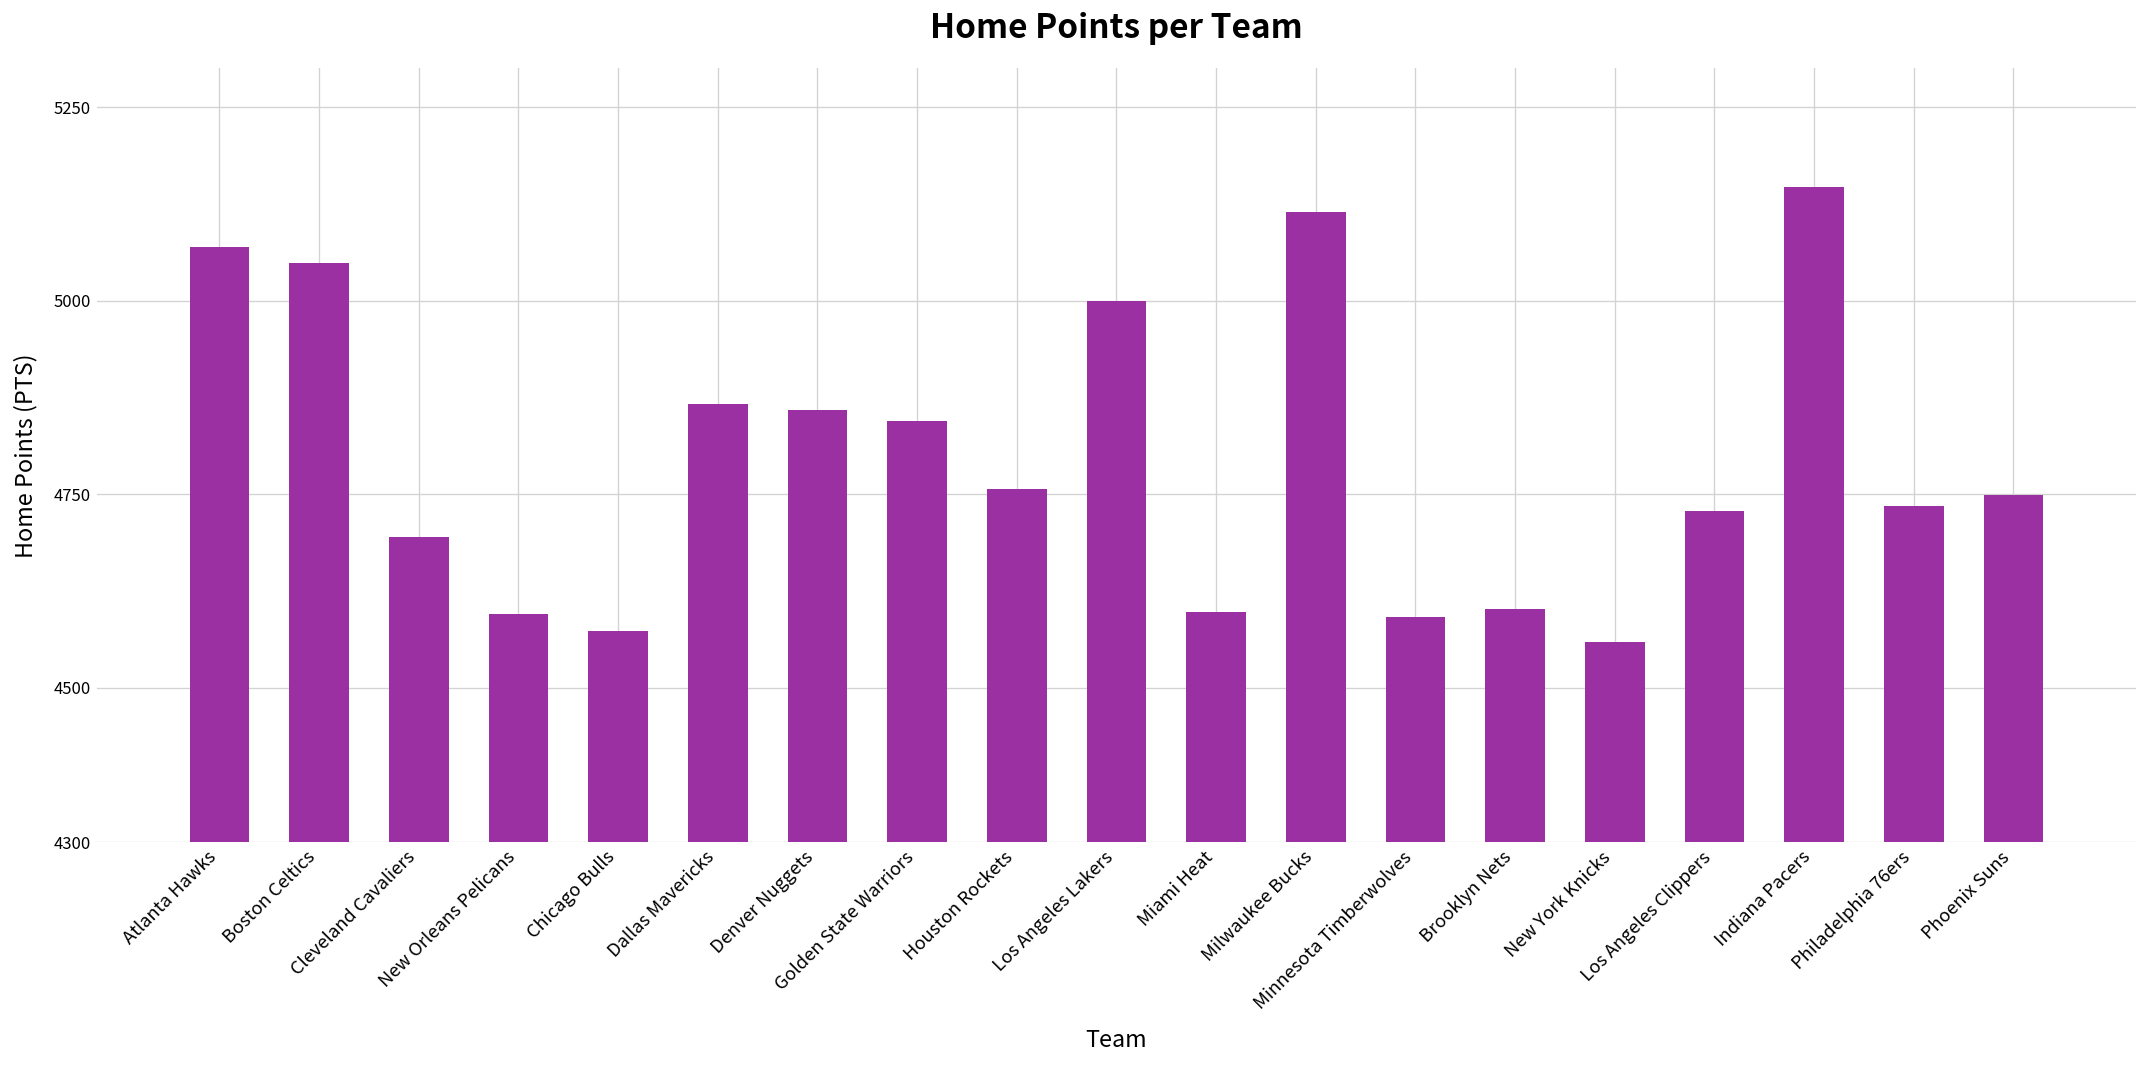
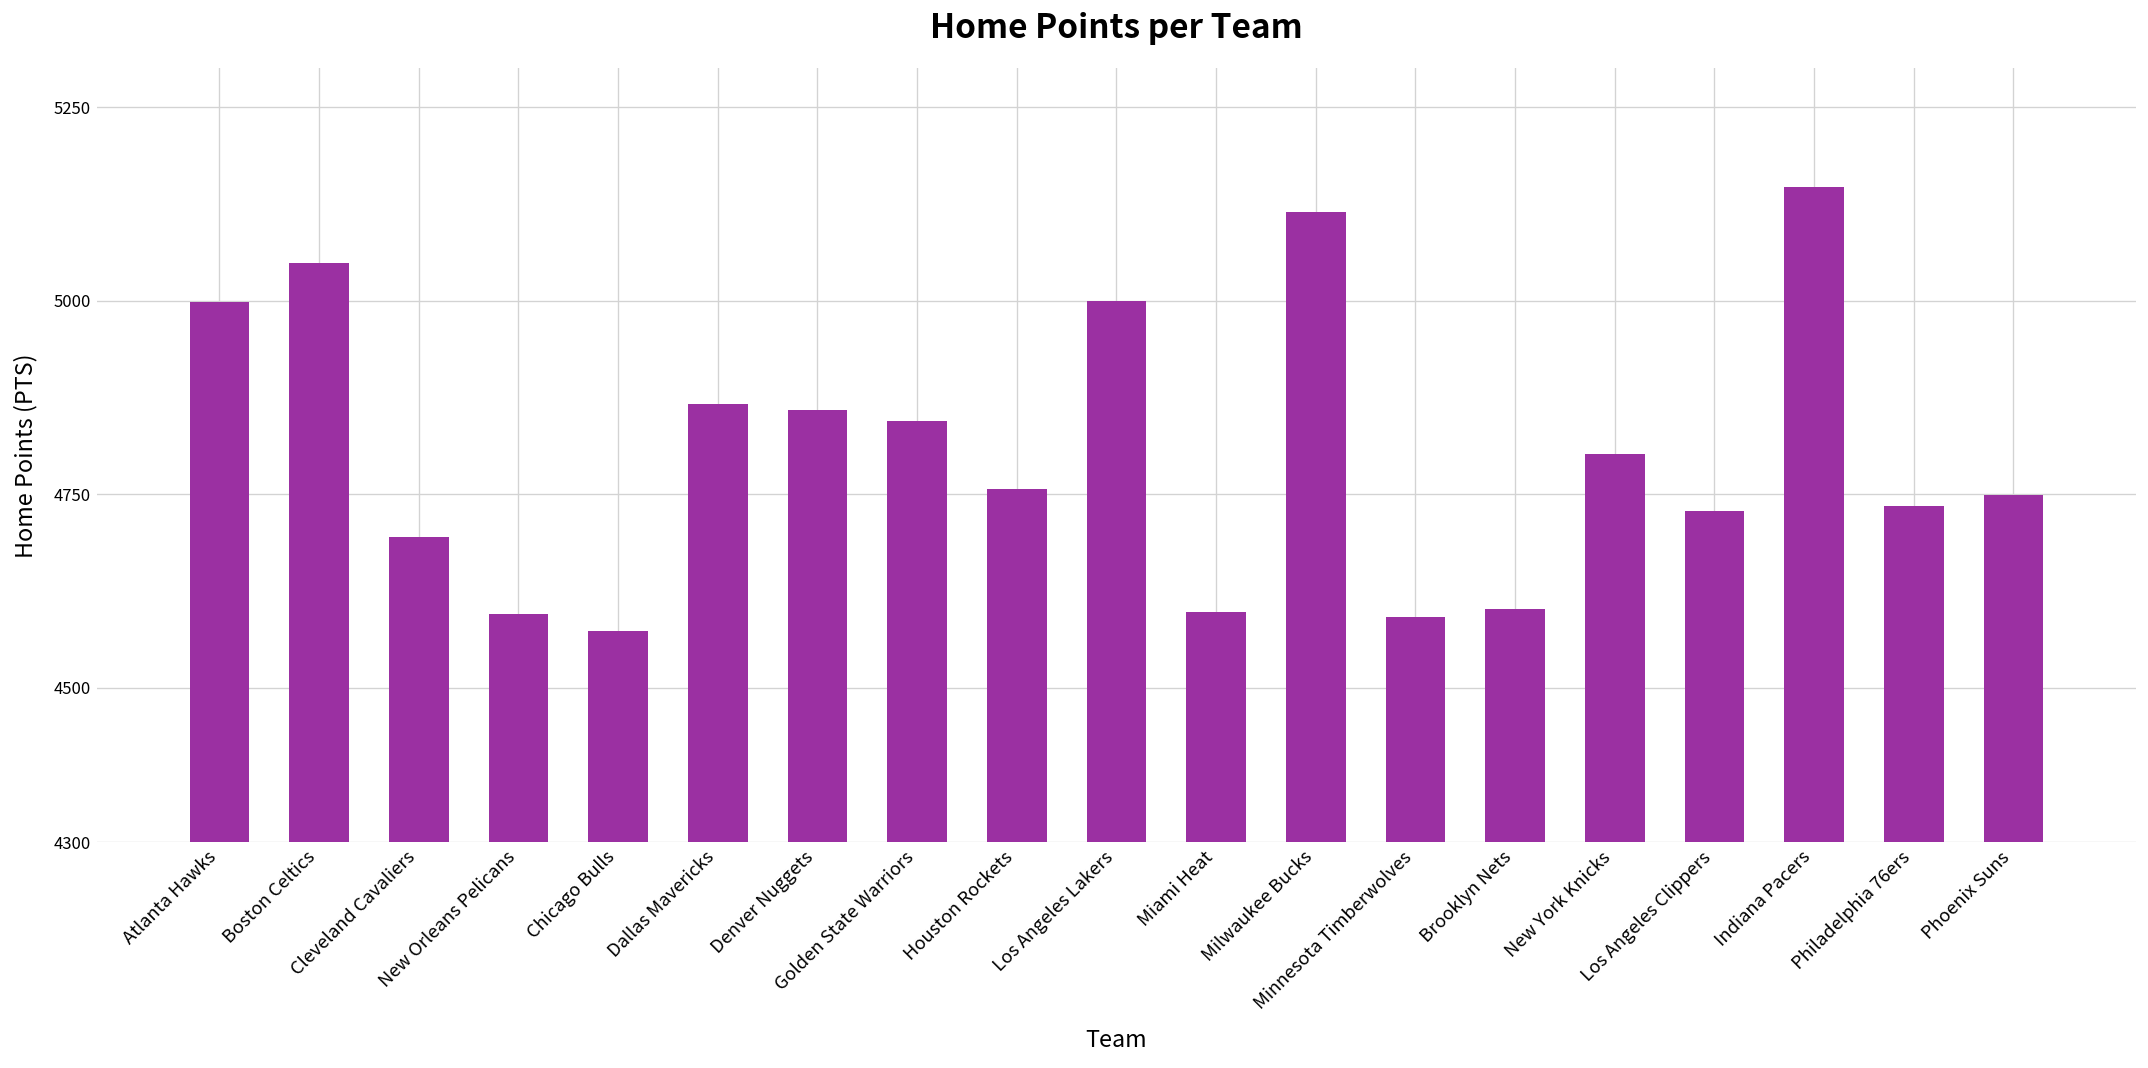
  {
-   "Atlanta Hawks": 5070,
+   "Atlanta Hawks": 5000,
    "Boston Celtics": 5050,
    "Cleveland Cavaliers": 4690,
    "New Orleans Pelicans": 4600,
    "Chicago Bulls": 4570,
    "Dallas Mavericks": 4870,
    "Denver Nuggets": 4860,
    "Golden State Warriors": 4850,
    "Houston Rockets": 4760,
    "Los Angeles Lakers": 5000,
    "Miami Heat": 4600,
    "Milwaukee Bucks": 5120,
    "Minnesota Timberwolves": 4590,
    "Brooklyn Nets": 4600,
-   "New York Knicks": 4560,
+   "New York Knicks": 4800,
    "Los Angeles Clippers": 4730,
    "Indiana Pacers": 5150,
    "Philadelphia 76ers": 4730,
    "Phoenix Suns": 4750
  }
